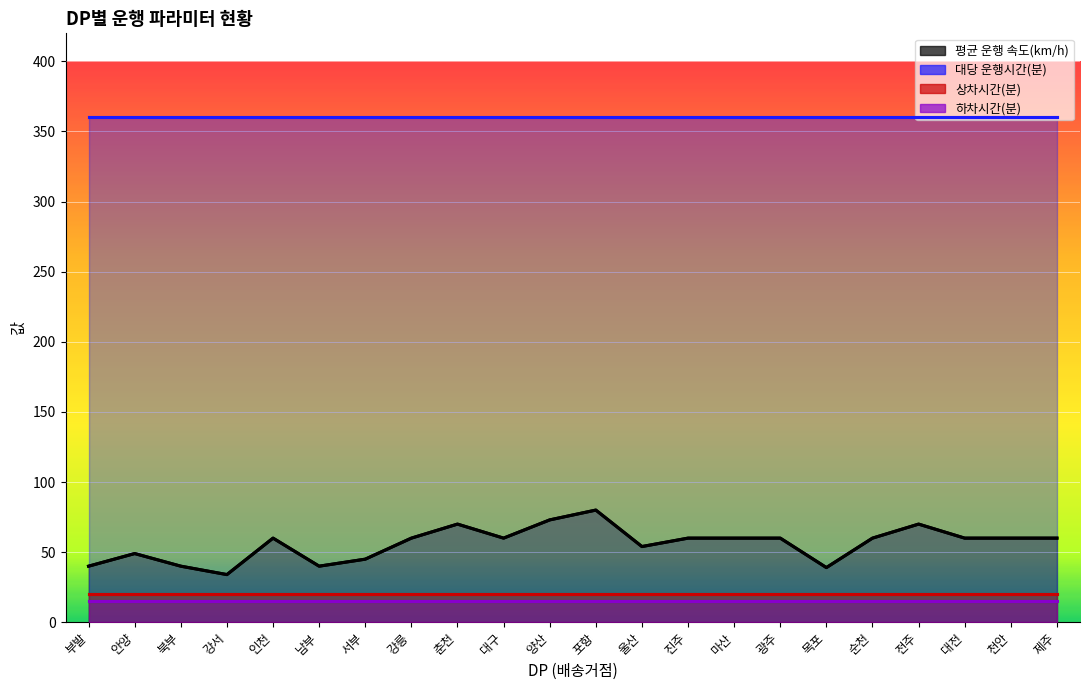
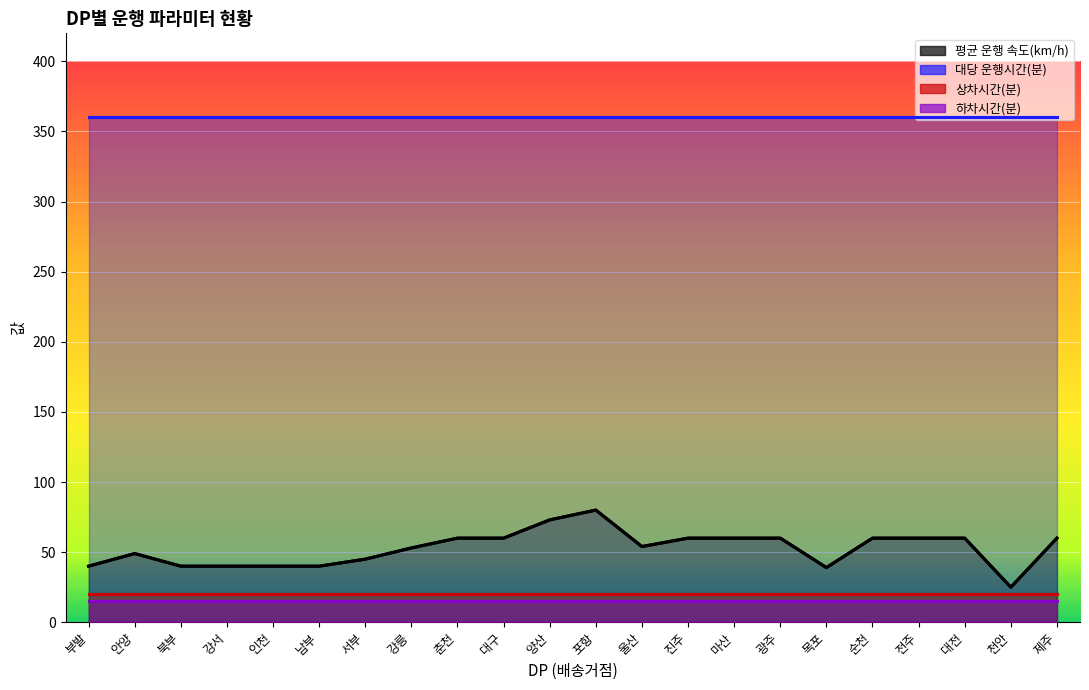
  {
    "평균 운행 속도(km/h)": {
      "부발": 40,
      "안양": 49,
      "북부": 40,
-     "강서": 34,
-     "인천": 60,
+     "강서": 40,
+     "인천": 40,
      "남부": 40,
      "서부": 45,
-     "강릉": 60,
-     "춘천": 70,
+     "강릉": 53,
+     "춘천": 60,
      "대구": 60,
      "양산": 73,
      "포항": 80,
      "울산": 54,
      "진주": 60,
      "마산": 60,
      "광주": 60,
      "목포": 39,
      "순천": 60,
-     "전주": 70,
+     "전주": 60,
      "대전": 60,
-     "천안": 60,
+     "천안": 25,
      "제주": 60
    },
    "대당 운행시간(분)": {
      "부발": 360,
      "안양": 360,
      "북부": 360,
      "강서": 360,
      "인천": 360,
      "남부": 360,
      "서부": 360,
      "강릉": 360,
      "춘천": 360,
      "대구": 360,
      "양산": 360,
      "포항": 360,
      "울산": 360,
      "진주": 360,
      "마산": 360,
      "광주": 360,
      "목포": 360,
      "순천": 360
    },
    "상차시간(분)": {
      "부발": 20,
      "안양": 20,
      "북부": 20,
      "강서": 20,
      "인천": 20,
      "남부": 20,
      "서부": 20,
      "강릉": 20,
      "춘천": 20,
      "대구": 20,
      "양산": 20,
      "포항": 20,
      "울산": 20,
      "진주": 20,
      "마산": 20,
      "광주": 20,
      "목포": 20,
      "순천": 20,
      "전주": 20,
      "대전": 20,
      "천안": 20,
      "제주": 20
    },
    "하차시간(분)": {
      "부발": 15,
      "안양": 15,
      "북부": 15,
      "강서": 15,
      "인천": 15,
      "남부": 15,
      "서부": 15,
      "강릉": 15,
      "춘천": 15,
      "대구": 15,
      "양산": 15,
      "포항": 15,
      "울산": 15,
      "진주": 15,
      "마산": 15,
      "광주": 15,
      "목포": 15,
      "순천": 15,
      "전주": 15,
      "대전": 15,
      "천안": 15,
      "제주": 15
    }
  }
